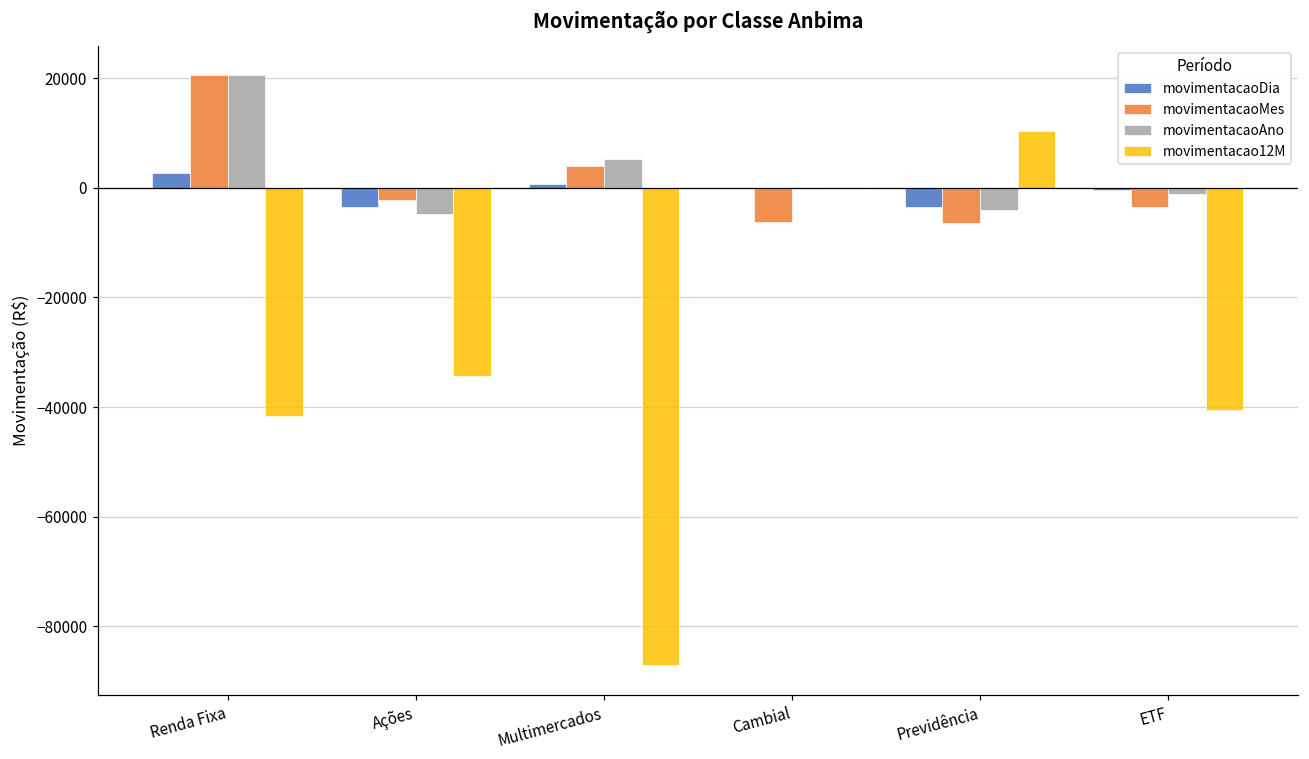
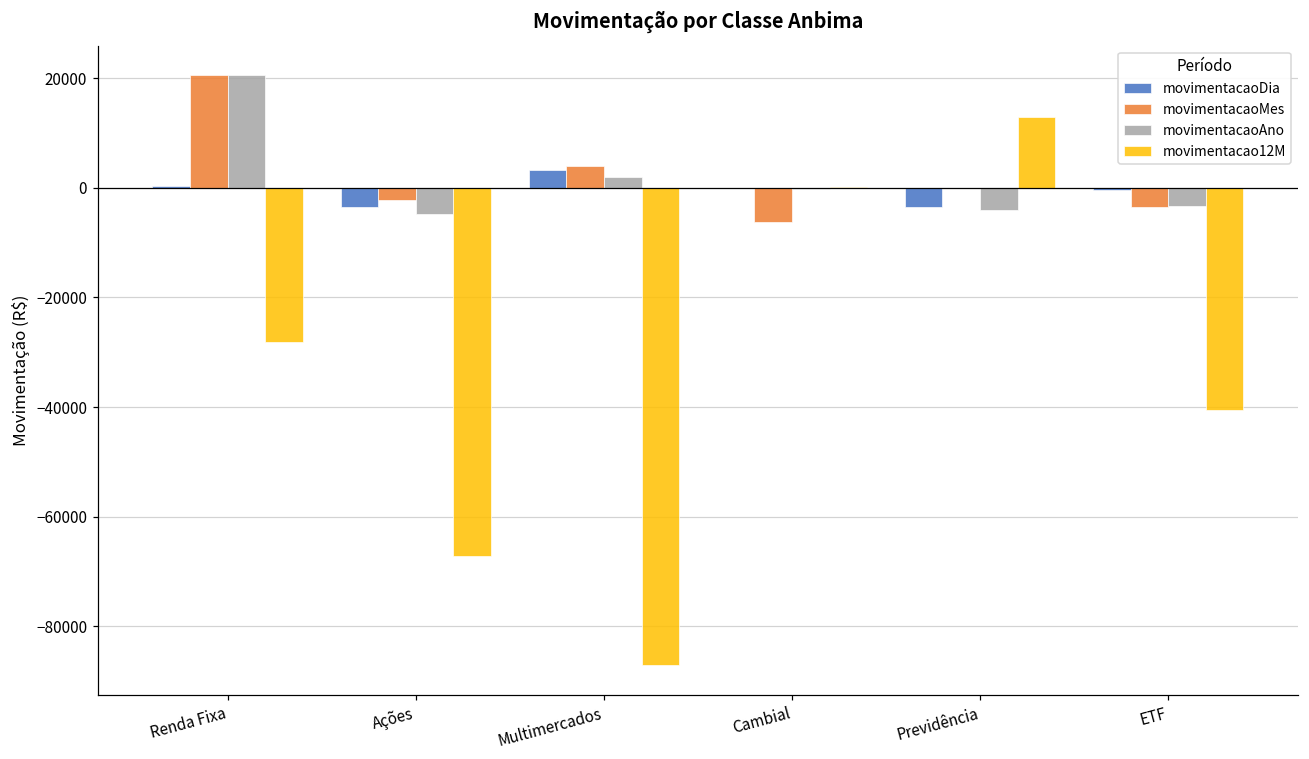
  {
    "movimentacaoDia": {
-     "Renda Fixa": 3000,
+     "Renda Fixa": 0,
      "Ações": -3000,
-     "Multimercados": 1000,
+     "Multimercados": 3000,
      "Previdência": -4000
    },
    "movimentacaoMes": {
      "Renda Fixa": 21000,
      "Ações": -2000,
      "Multimercados": 4000,
      "Cambial": -6000,
-     "Previdência": -6000,
+     "Previdência": 0,
      "ETF": -3000
    },
    "movimentacaoAno": {
      "Renda Fixa": 21000,
      "Ações": -5000,
-     "Multimercados": 5000,
+     "Multimercados": 2000,
      "Previdência": -4000,
-     "ETF": -1000
+     "ETF": -3000
    },
    "movimentacao12M": {
-     "Renda Fixa": -42000,
-     "Ações": -34000,
+     "Renda Fixa": -28000,
+     "Ações": -67000,
      "Multimercados": -87000,
-     "Previdência": 10000,
+     "Previdência": 13000,
      "ETF": -40000
    }
  }
